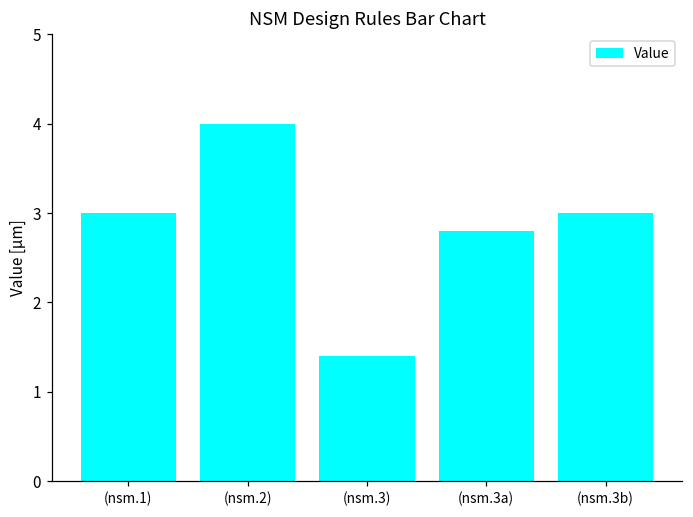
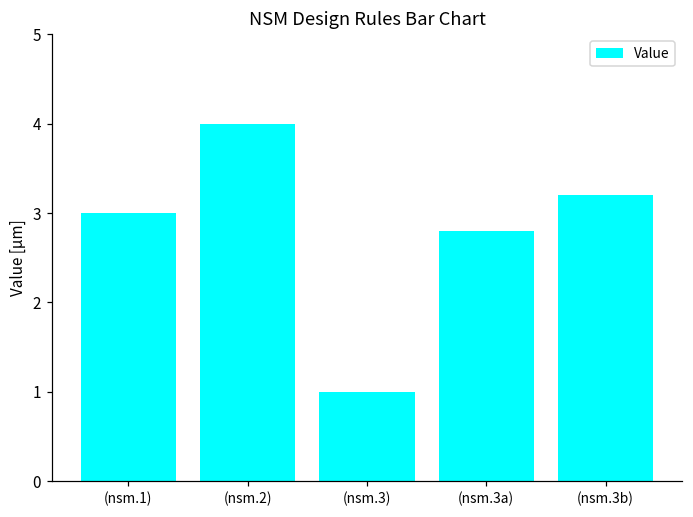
  {
    "(nsm.1)": 3.0,
    "(nsm.2)": 4.0,
-   "(nsm.3)": 1.4,
+   "(nsm.3)": 1.0,
    "(nsm.3a)": 2.8,
-   "(nsm.3b)": 3.0
+   "(nsm.3b)": 3.2
  }
